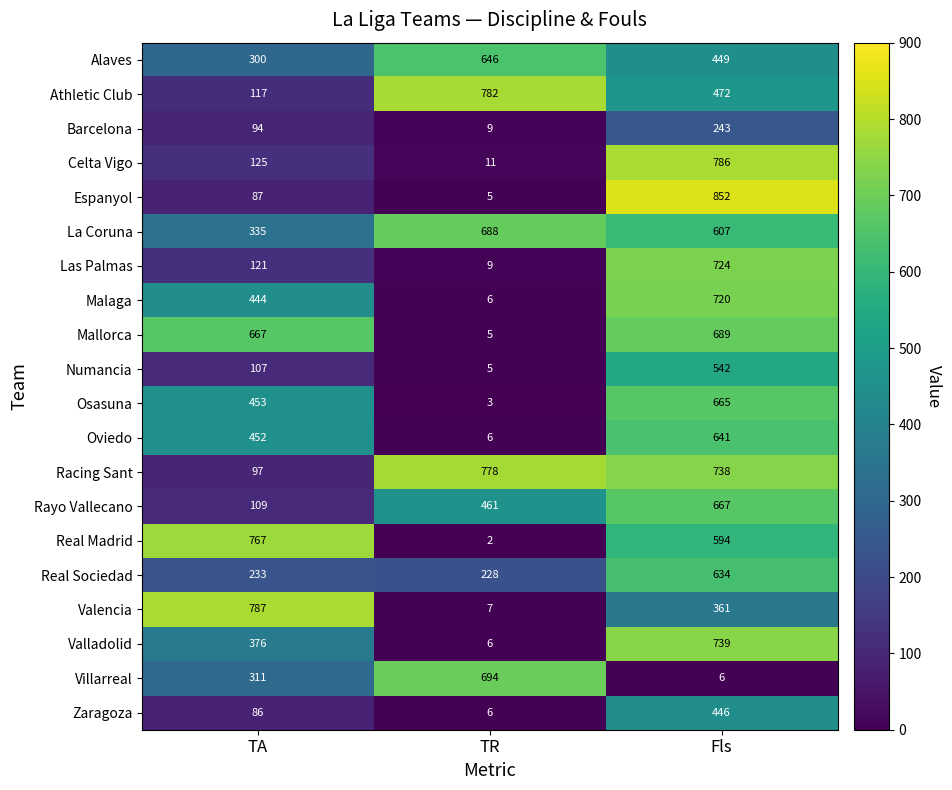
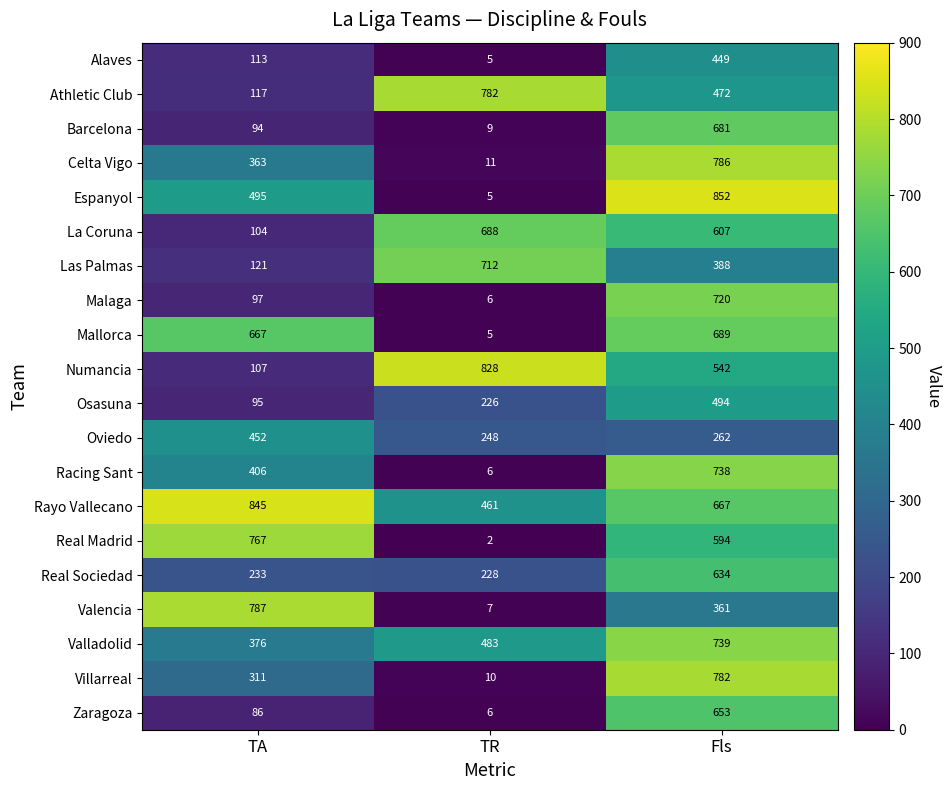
  {
    "Alaves": {
-     "TA": 300,
-     "TR": 646,
+     "TA": 113,
+     "TR": 5,
      "Fls": 449
    },
    "Athletic Club": {
      "TA": 117,
      "TR": 782,
      "Fls": 472
    },
    "Barcelona": {
      "TA": 94,
      "TR": 9,
-     "Fls": 243
+     "Fls": 681
    },
    "Celta Vigo": {
-     "TA": 125,
+     "TA": 363,
      "TR": 11,
      "Fls": 786
    },
    "Espanyol": {
-     "TA": 87,
+     "TA": 495,
      "TR": 5,
      "Fls": 852
    },
    "La Coruna": {
-     "TA": 335,
+     "TA": 104,
      "TR": 688,
      "Fls": 607
    },
    "Las Palmas": {
      "TA": 121,
-     "TR": 9,
-     "Fls": 724
+     "TR": 712,
+     "Fls": 388
    },
    "Malaga": {
-     "TA": 444,
+     "TA": 97,
      "TR": 6,
      "Fls": 720
    },
    "Mallorca": {
      "TA": 667,
      "TR": 5,
      "Fls": 689
    },
    "Numancia": {
      "TA": 107,
-     "TR": 5,
+     "TR": 828,
      "Fls": 542
    },
    "Osasuna": {
-     "TA": 453,
-     "TR": 3,
-     "Fls": 665
+     "TA": 95,
+     "TR": 226,
+     "Fls": 494
    },
    "Oviedo": {
      "TA": 452,
-     "TR": 6,
-     "Fls": 641
+     "TR": 248,
+     "Fls": 262
    },
    "Racing Sant": {
-     "TA": 97,
-     "TR": 778,
+     "TA": 406,
+     "TR": 6,
      "Fls": 738
    },
    "Rayo Vallecano": {
-     "TA": 109,
+     "TA": 845,
      "TR": 461,
      "Fls": 667
    },
    "Real Madrid": {
      "TA": 767,
      "TR": 2,
      "Fls": 594
    },
    "Real Sociedad": {
      "TA": 233,
      "TR": 228,
      "Fls": 634
    },
    "Valencia": {
      "TA": 787,
      "TR": 7,
      "Fls": 361
    },
    "Valladolid": {
      "TA": 376,
-     "TR": 6,
+     "TR": 483,
      "Fls": 739
    },
    "Villarreal": {
      "TA": 311,
-     "TR": 694,
-     "Fls": 6
+     "TR": 10,
+     "Fls": 782
    },
    "Zaragoza": {
      "TA": 86,
      "TR": 6,
-     "Fls": 446
+     "Fls": 653
    }
  }
